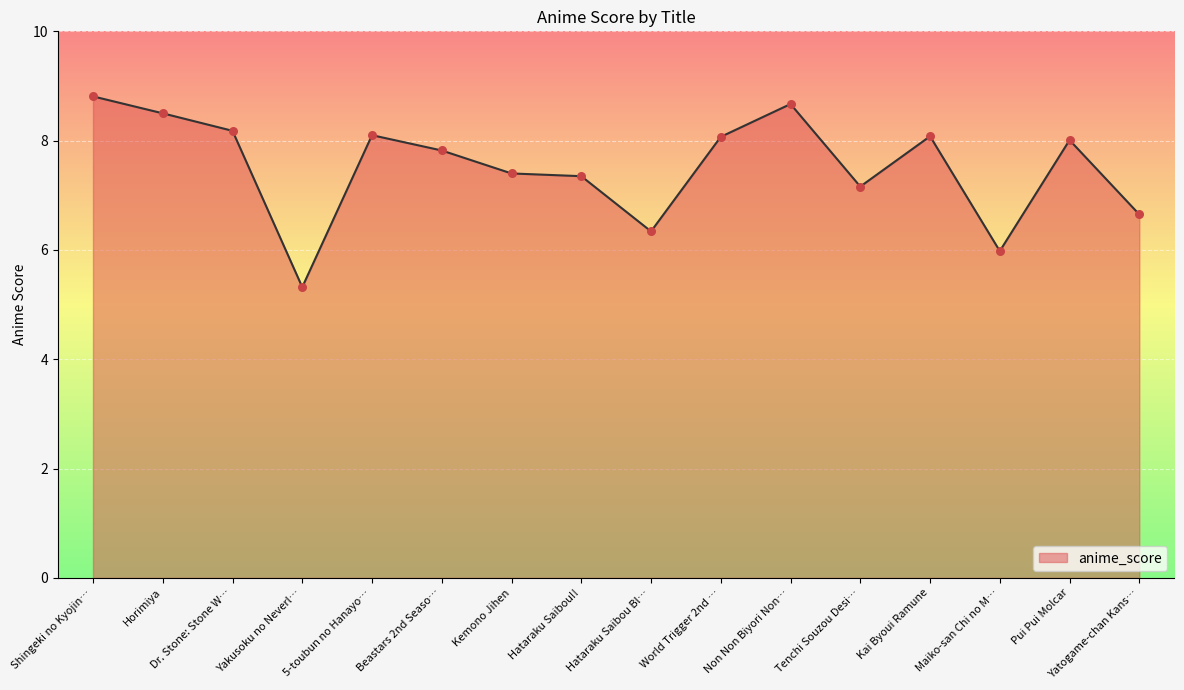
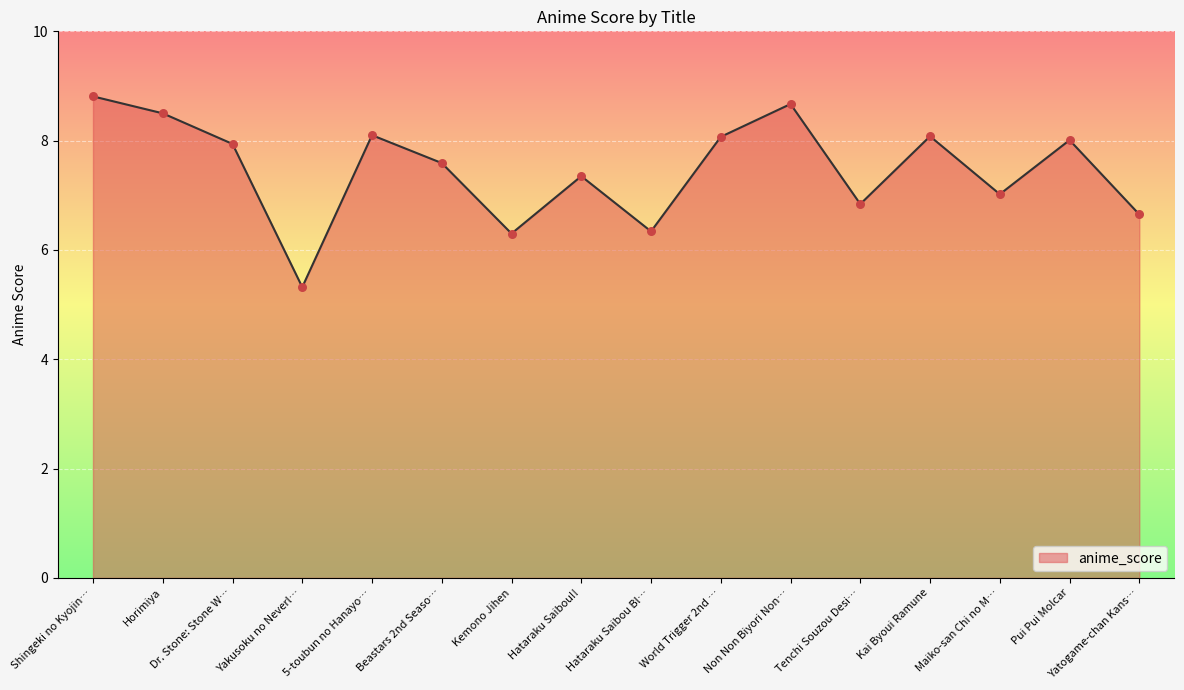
  {
    "Shingeki no Kyojin…": 8.8,
    "Horimiya": 8.5,
-   "Dr. Stone: Stone W…": 8.2,
+   "Dr. Stone: Stone W…": 7.9,
    "Yakusoku no Neverl…": 5.3,
    "5-toubun no Hanayo…": 8.1,
-   "Beastars 2nd Seaso…": 7.8,
-   "Kemono Jihen": 7.4,
+   "Beastars 2nd Seaso…": 7.6,
+   "Kemono Jihen": 6.3,
    "Hataraku Saibou!!": 7.4,
    "Hataraku Saibou Bl…": 6.3,
    "World Trigger 2nd …": 8.1,
    "Non Non Biyori Non…": 8.7,
-   "Tenchi Souzou Desi…": 7.2,
+   "Tenchi Souzou Desi…": 6.8,
    "Kai Byoui Ramune": 8.1,
-   "Maiko-san Chi no M…": 6.0,
+   "Maiko-san Chi no M…": 7.0,
    "Pui Pui Molcar": 8.0,
    "Yatogame-chan Kans…": 6.7
  }
